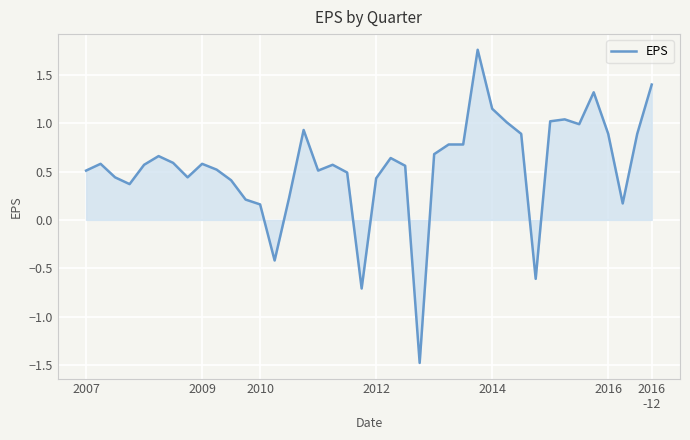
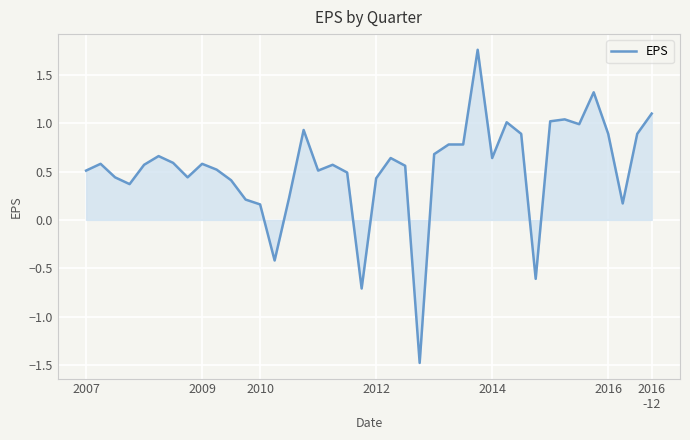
  {
    "EPS": {
-     "2014": 1.2,
-     "2016 -12": 1.4
+     "2014": 0.6,
+     "2016 -12": 1.1
    }
  }
